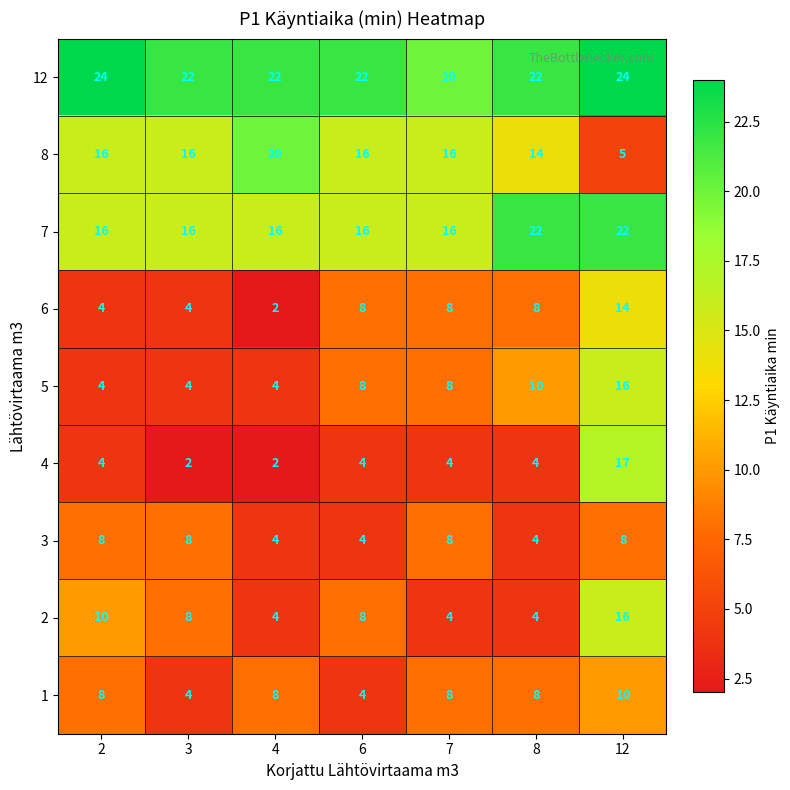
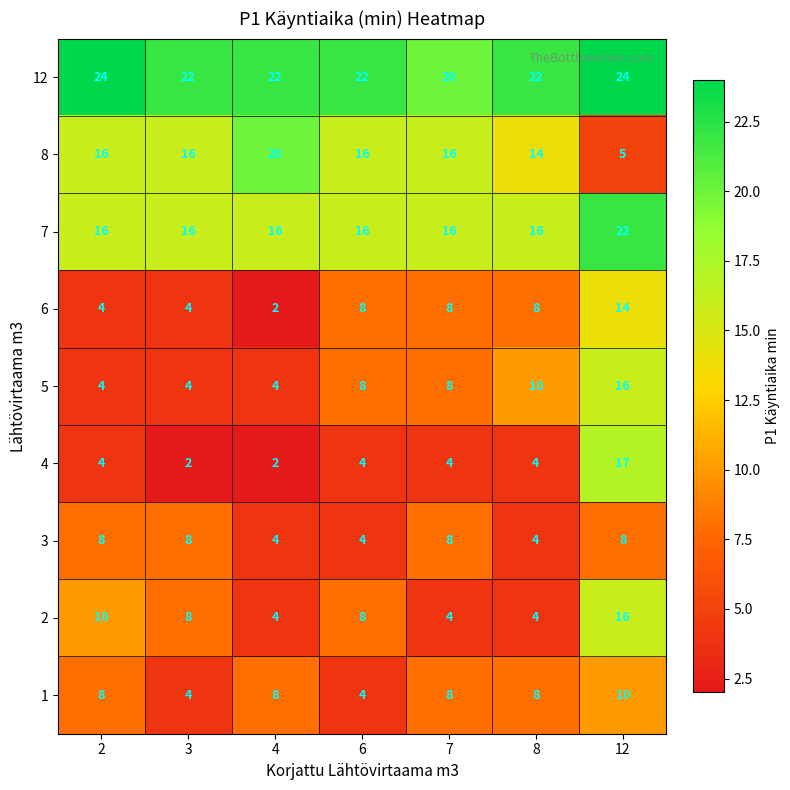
  {
    "12": {
      "2": 24,
      "3": 22,
      "4": 22,
      "6": 22,
      "7": 20,
      "8": 22
    },
    "8": {
      "2": 16,
      "3": 16,
      "4": 20,
      "6": 16,
      "7": 16,
      "8": 14,
      "12": 5
    },
    "7": {
      "2": 16,
      "3": 16,
      "4": 16,
      "6": 16,
      "7": 16,
-     "8": 22,
+     "8": 16,
      "12": 22
    },
    "6": {
      "2": 4,
      "3": 4,
      "4": 2,
      "6": 8,
      "7": 8,
      "8": 8,
      "12": 14
    },
    "5": {
      "2": 4,
      "3": 4,
      "4": 4,
      "6": 8,
      "7": 8,
      "8": 10,
      "12": 16
    },
    "4": {
      "2": 4,
      "3": 2,
      "4": 2,
      "6": 4,
      "7": 4,
      "8": 4,
      "12": 17
    },
    "3": {
      "2": 8,
      "3": 8,
      "4": 4,
      "6": 4,
      "7": 8,
      "8": 4,
      "12": 8
    },
    "2": {
      "2": 10,
      "3": 8,
      "4": 4,
      "6": 8,
      "7": 4,
      "8": 4,
      "12": 16
    },
    "1": {
      "2": 8,
      "3": 4,
      "4": 8,
      "6": 4,
      "7": 8,
      "8": 8,
      "12": 10
    }
  }
